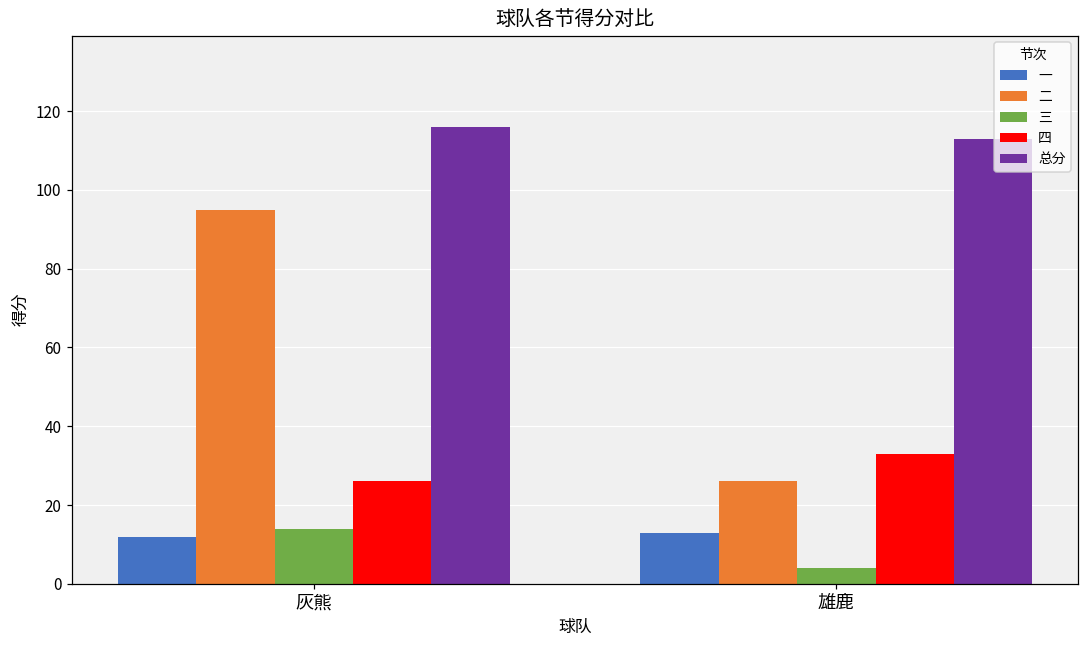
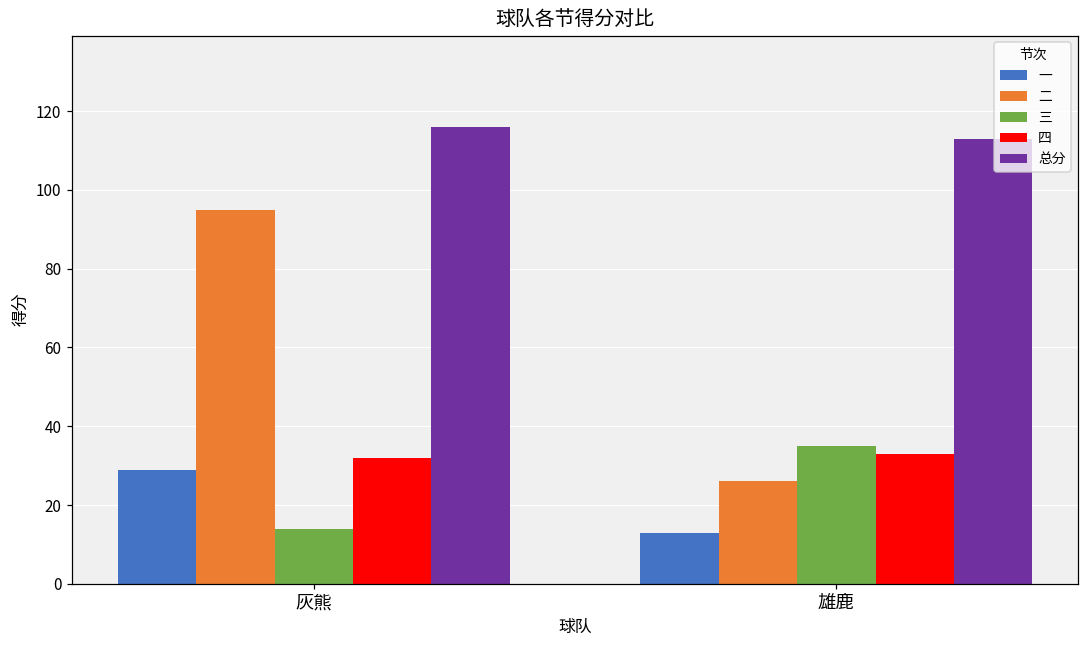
  {
    "一": {
-     "灰熊": 12,
+     "灰熊": 29,
      "雄鹿": 13
    },
    "二": {
      "灰熊": 95,
      "雄鹿": 26
    },
    "三": {
      "灰熊": 14,
-     "雄鹿": 4
+     "雄鹿": 35
    },
    "四": {
-     "灰熊": 26,
+     "灰熊": 32,
      "雄鹿": 33
    },
    "总分": {
      "灰熊": 116,
      "雄鹿": 113
    }
  }
